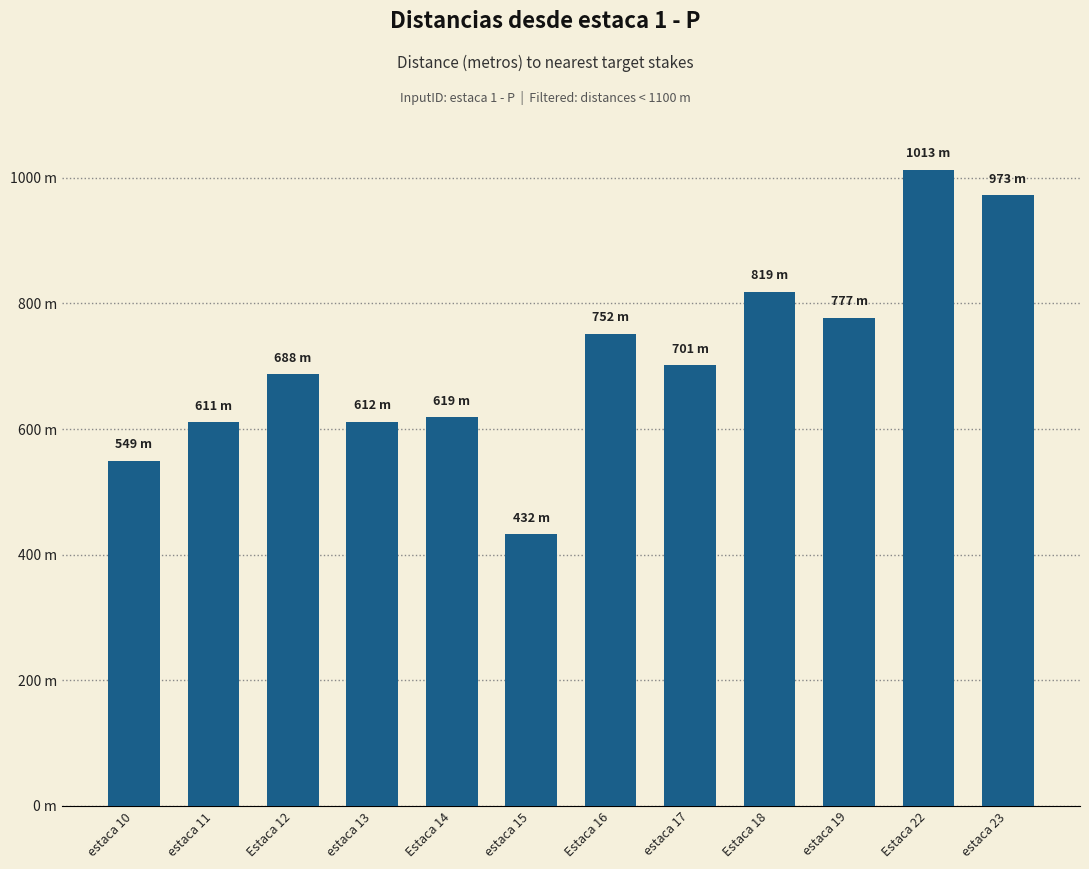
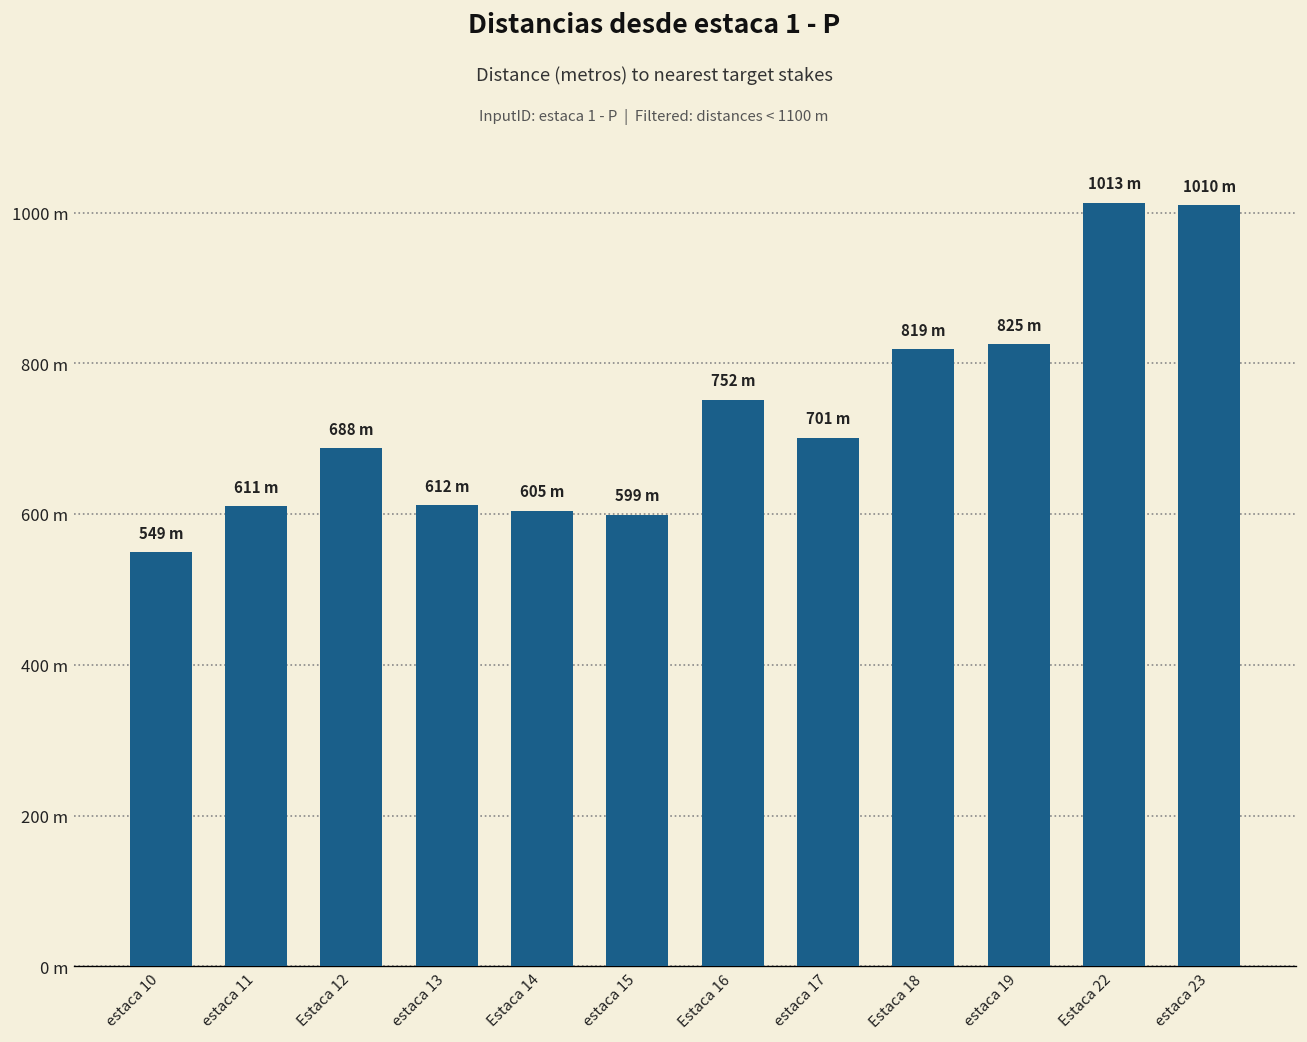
  {
    "estaca 10": 549,
    "estaca 11": 611,
    "Estaca 12": 688,
    "estaca 13": 612,
-   "Estaca 14": 619,
-   "estaca 15": 432,
+   "Estaca 14": 605,
+   "estaca 15": 599,
    "Estaca 16": 752,
    "estaca 17": 701,
    "Estaca 18": 819,
-   "estaca 19": 777,
+   "estaca 19": 825,
    "Estaca 22": 1013,
-   "estaca 23": 973
+   "estaca 23": 1010
  }
